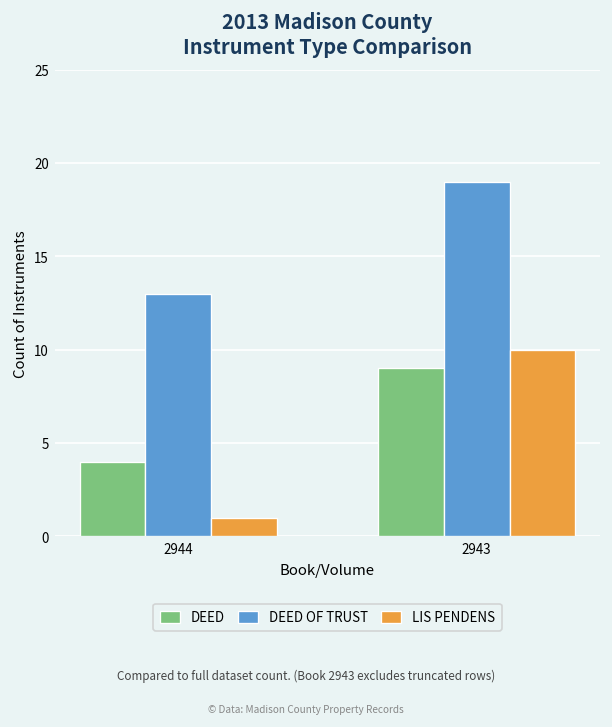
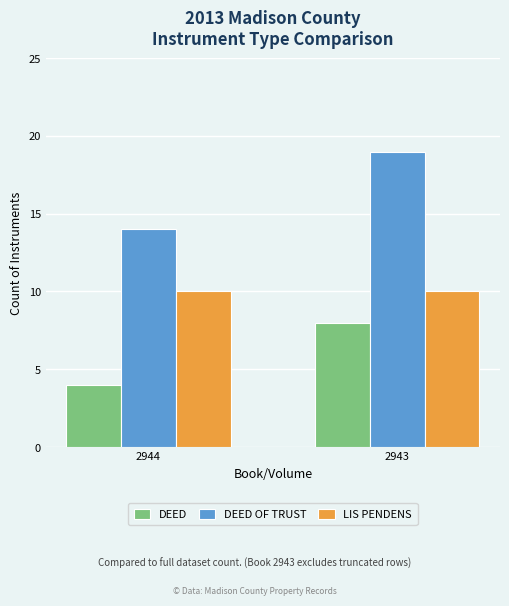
  {
    "DEED": {
      "2944": 4,
-     "2943": 9
+     "2943": 8
    },
    "DEED OF TRUST": {
-     "2944": 13,
+     "2944": 14,
      "2943": 19
    },
    "LIS PENDENS": {
-     "2944": 1,
+     "2944": 10,
      "2943": 10
    }
  }
